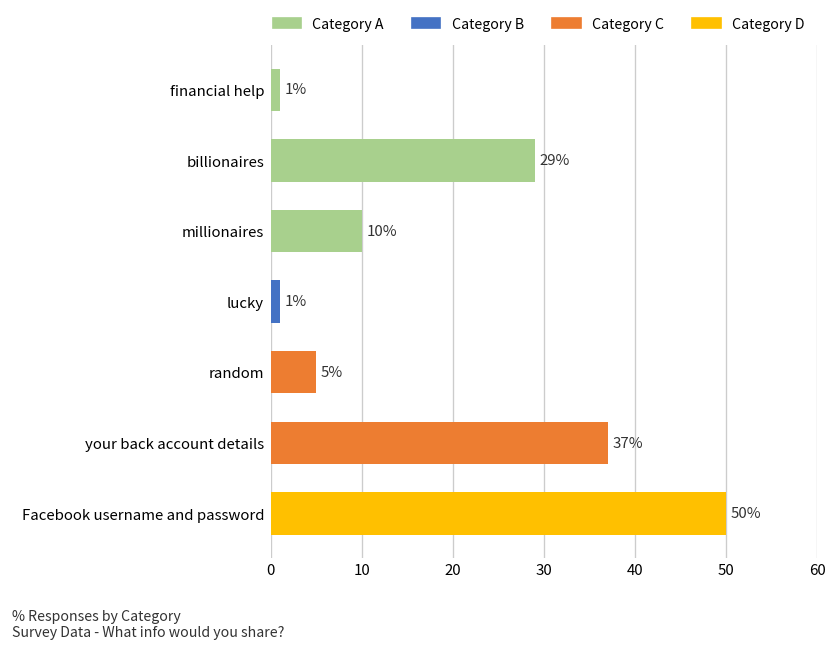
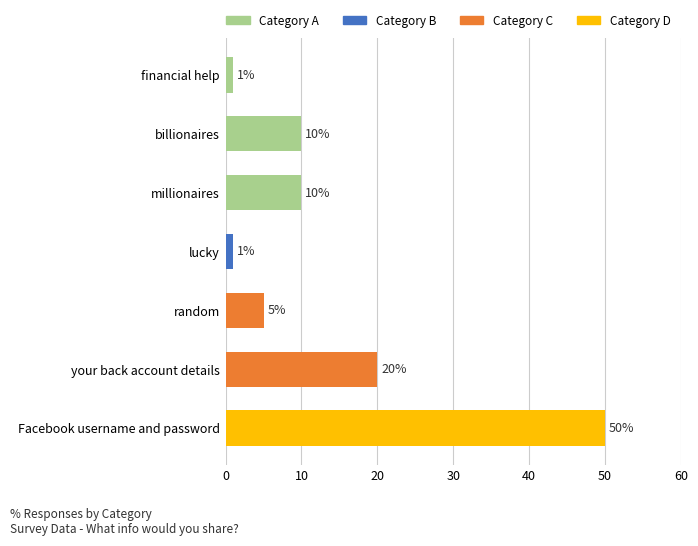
  {
    "financial help": "1%",
-   "billionaires": "29%",
+   "billionaires": "10%",
    "millionaires": "10%",
    "lucky": "1%",
    "random": "5%",
-   "your back account details": "37%",
+   "your back account details": "20%",
    "Facebook username and password": "50%"
  }
